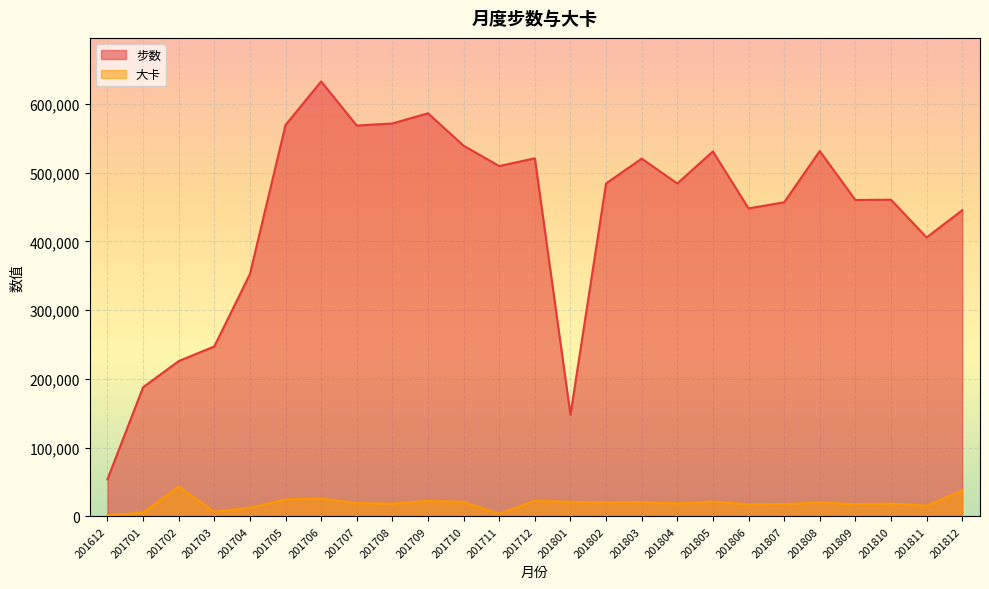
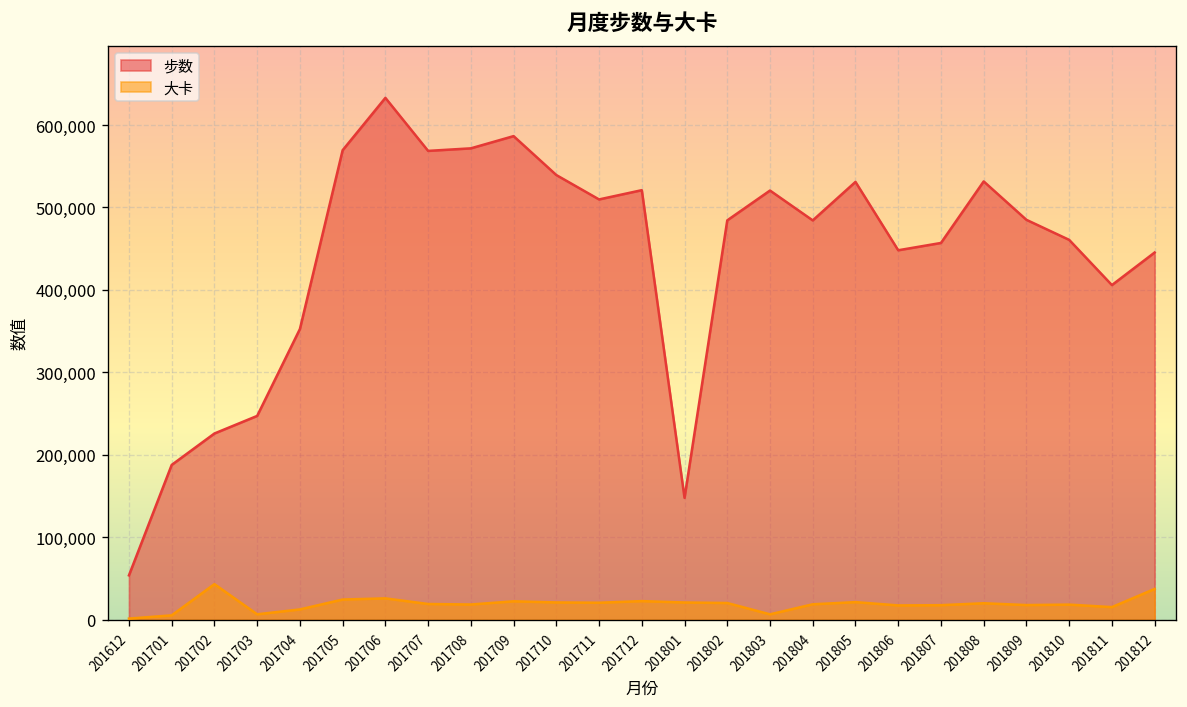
  {
    "步数": {
      "201612": "50,000",
      "201701": "190,000",
      "201702": "230,000",
      "201703": "250,000",
      "201704": "350,000",
      "201705": "570,000",
      "201706": "630,000",
      "201707": "570,000",
      "201708": "570,000",
      "201709": "590,000",
      "201710": "540,000",
      "201711": "510,000",
      "201712": "520,000",
      "201801": "150,000",
      "201802": "480,000",
      "201803": "520,000",
      "201804": "480,000",
      "201805": "530,000",
      "201806": "450,000",
      "201807": "460,000",
      "201808": "530,000",
-     "201809": "460,000",
+     "201809": "490,000",
      "201810": "460,000",
      "201811": "410,000",
      "201812": "450,000"
    },
    "大卡": {
      "201612": "0",
      "201701": "10,000",
      "201702": "40,000",
      "201703": "10,000",
      "201704": "10,000",
      "201705": "20,000",
      "201706": "30,000",
      "201707": "20,000",
      "201708": "20,000",
      "201709": "20,000",
      "201710": "20,000",
-     "201711": "0",
+     "201711": "20,000",
      "201712": "20,000",
      "201801": "20,000",
      "201802": "20,000",
-     "201803": "20,000",
+     "201803": "10,000",
      "201804": "20,000",
      "201805": "20,000",
      "201806": "20,000",
      "201807": "20,000",
      "201808": "20,000",
      "201809": "20,000",
      "201810": "20,000",
      "201811": "20,000",
      "201812": "40,000"
    }
  }
